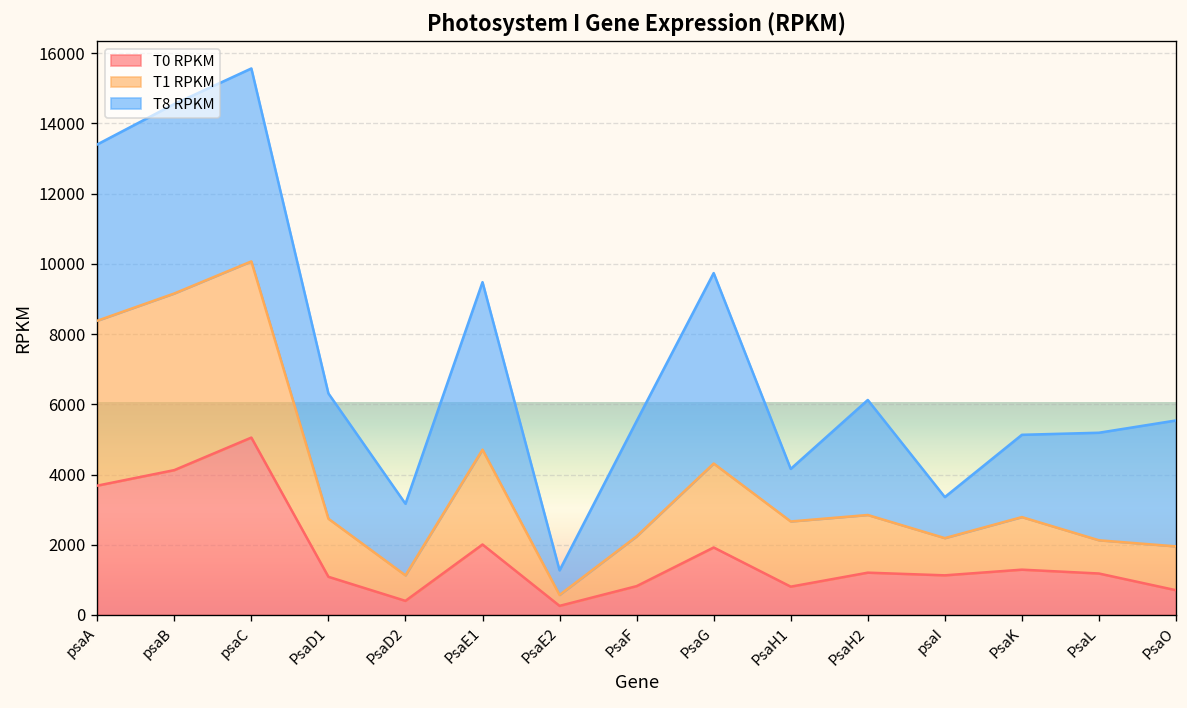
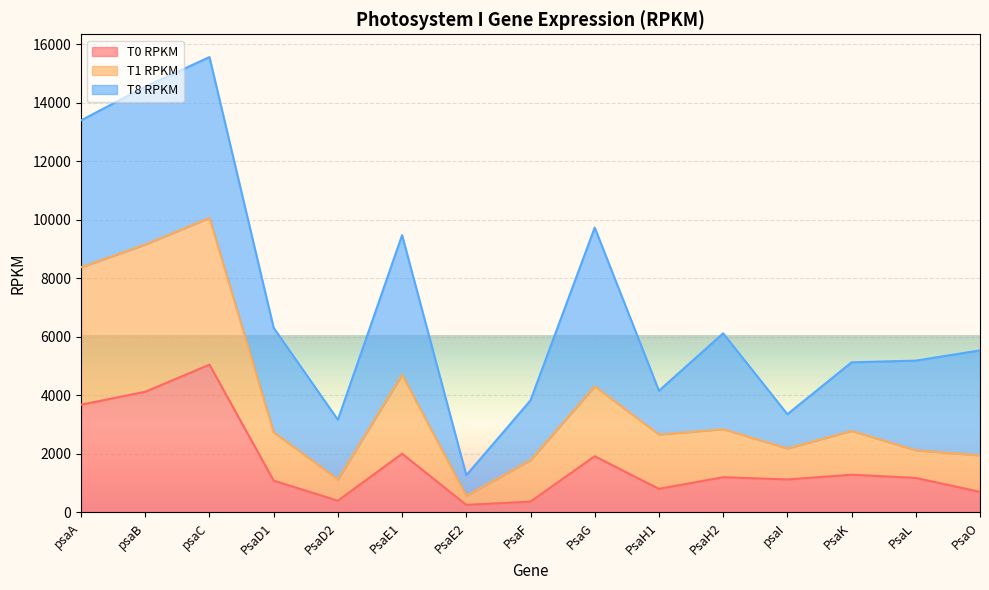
  {
    "T0 RPKM": {
      "psaA": 3700,
      "psaB": 4100,
      "psaC": 5100,
      "PsaD1": 1100,
      "PsaD2": 400,
      "PsaE1": 2000,
      "PsaE2": 300,
-     "PsaF": 800,
+     "PsaF": 400,
      "PsaG": 1900,
      "PsaH1": 800,
      "PsaH2": 1200,
      "psaI": 1100,
      "PsaK": 1300,
      "PsaL": 1200,
      "PsaO": 700
    },
    "T1 RPKM": {
      "psaA": 4700,
      "psaB": 5000,
      "psaC": 5000,
      "PsaD1": 1700,
      "PsaD2": 700,
      "PsaE1": 2700,
      "PsaE2": 300,
      "PsaF": 1400,
      "PsaG": 2400,
      "PsaH1": 1900,
      "PsaH2": 1600,
      "psaI": 1100,
      "PsaK": 1500,
      "PsaL": 900,
      "PsaO": 1200
    },
    "T8 RPKM": {
      "psaA": 5000,
      "psaC": 5500,
      "PsaD1": 3600,
      "PsaD2": 2000,
      "PsaE1": 4800,
      "PsaE2": 700,
-     "PsaF": 3300,
+     "PsaF": 2000,
      "PsaG": 5400,
      "PsaH1": 1500,
      "PsaH2": 3300,
      "psaI": 1200,
      "PsaK": 2300,
      "PsaL": 3100,
      "PsaO": 3600
    }
  }
